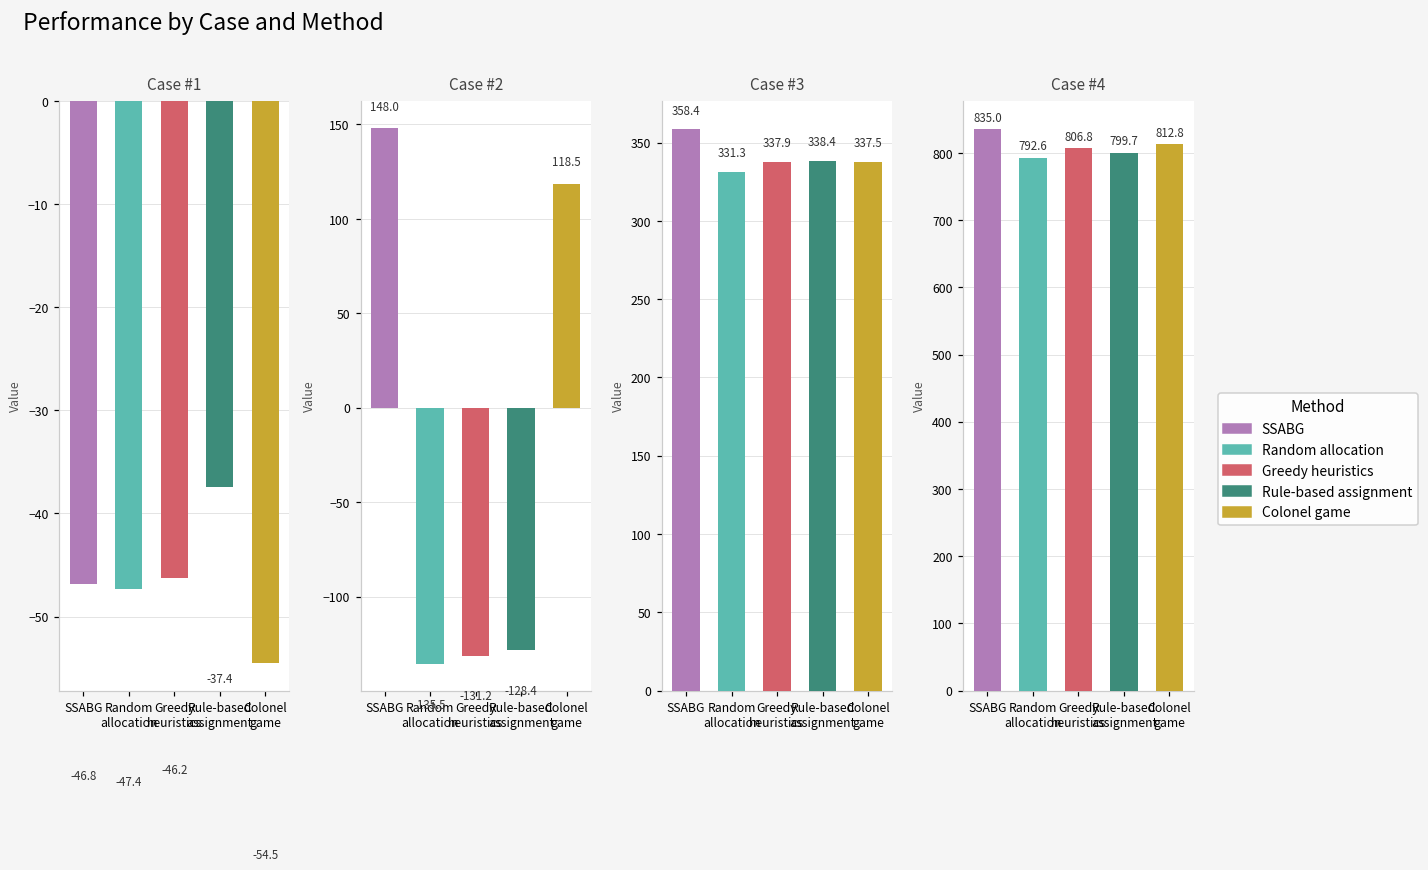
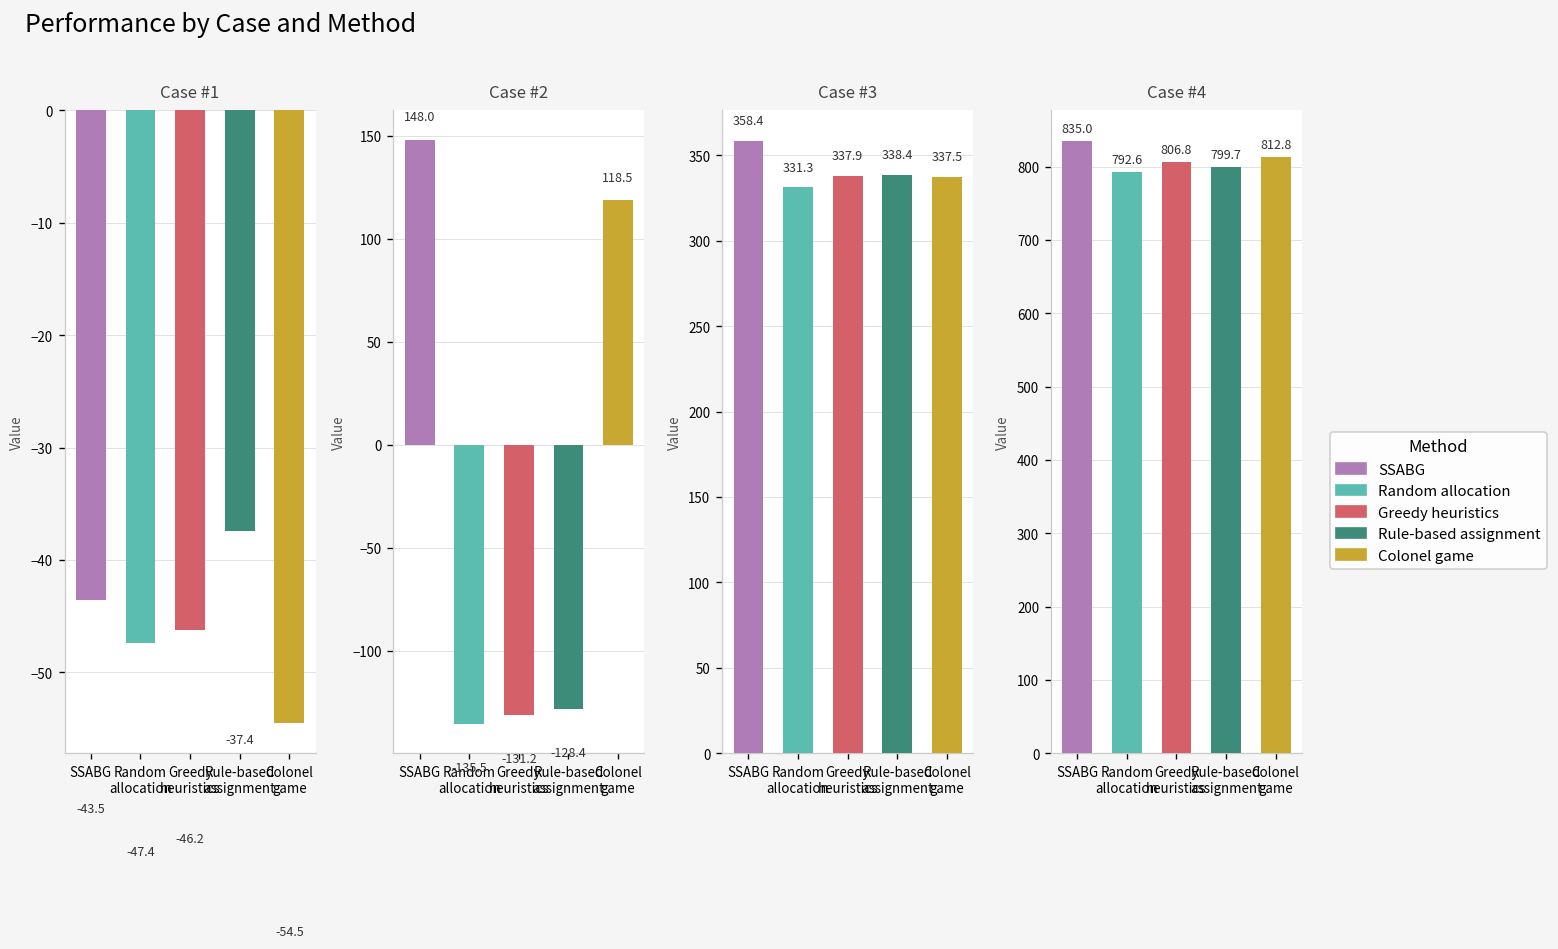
  {
    "Case #1": {
-     "SSABG": -46.8
+     "SSABG": -43.5
    },
    "Case #2": {
      "SSABG": 148.0
    },
    "Case #3": {
      "SSABG": 358.4
    },
    "Case #4": {
      "SSABG": 835.0
    }
  }
